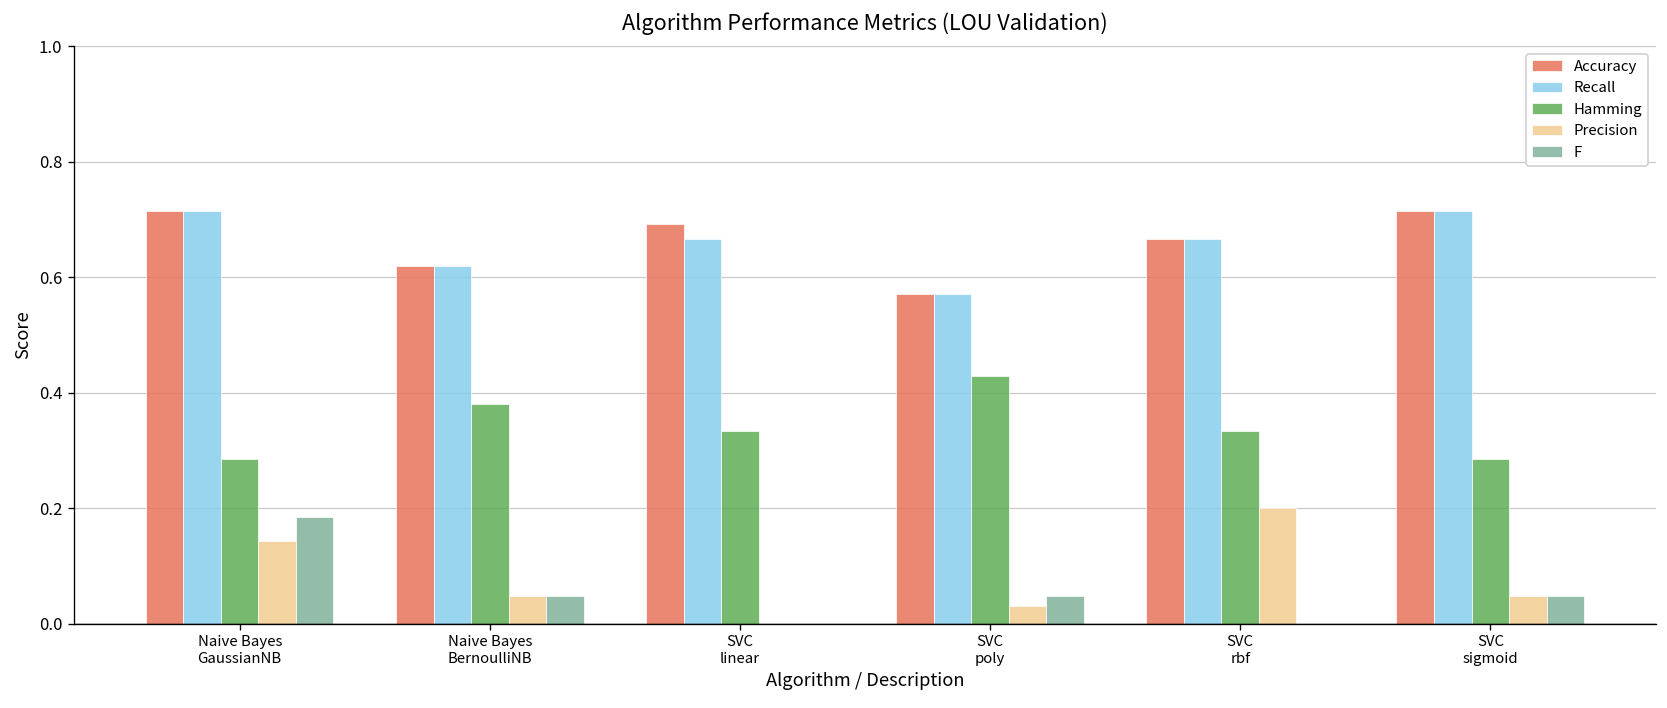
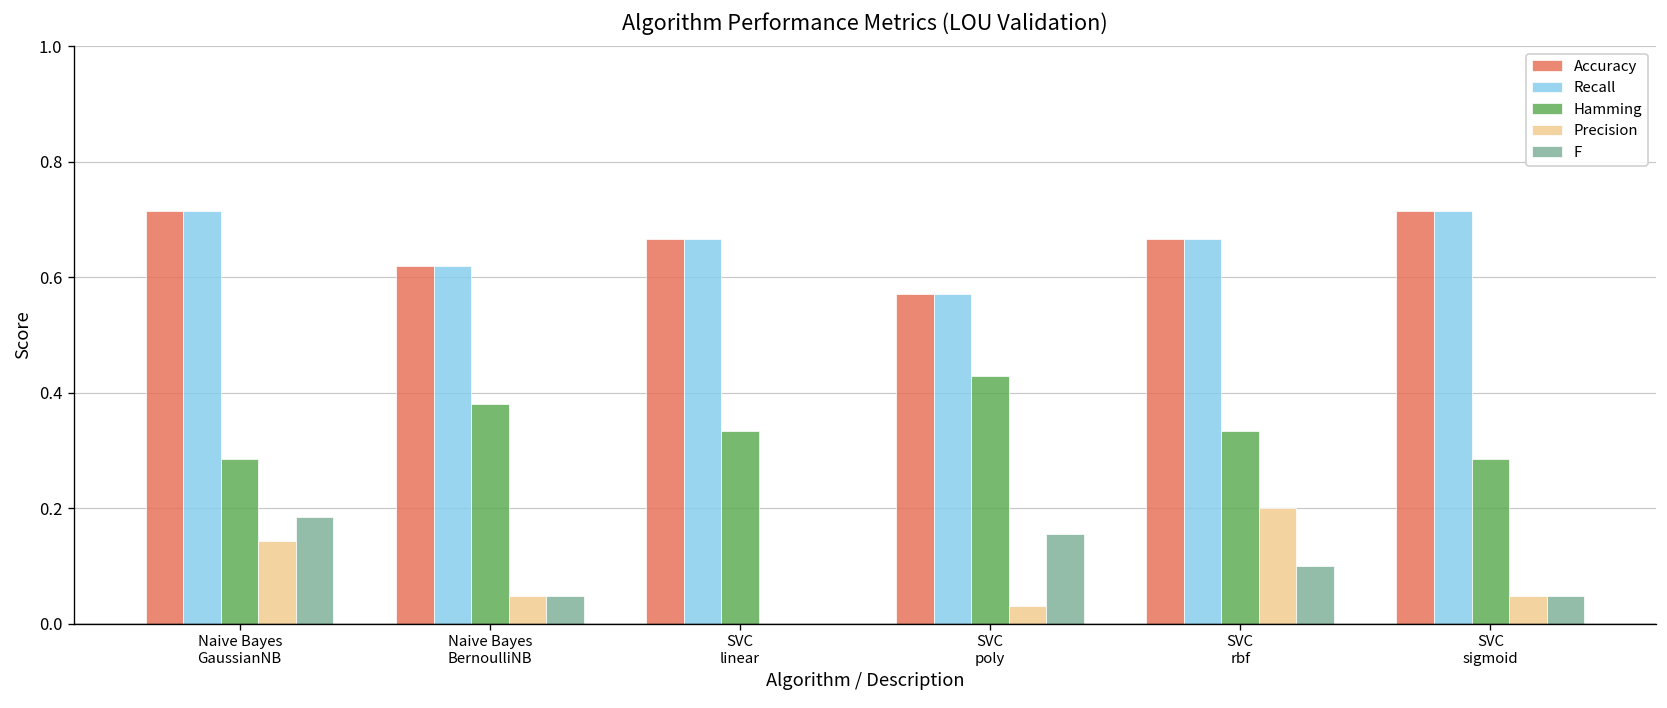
  {
    "Accuracy": {
      "Naive Bayes GaussianNB": 0.71,
      "Naive Bayes BernoulliNB": 0.62,
-     "SVC linear": 0.69,
+     "SVC linear": 0.67,
      "SVC poly": 0.57,
      "SVC rbf": 0.67,
      "SVC sigmoid": 0.71
    },
    "Recall": {
      "Naive Bayes GaussianNB": 0.71,
      "Naive Bayes BernoulliNB": 0.62,
      "SVC linear": 0.67,
      "SVC poly": 0.57,
      "SVC rbf": 0.67,
      "SVC sigmoid": 0.71
    },
    "Hamming": {
      "Naive Bayes GaussianNB": 0.29,
      "Naive Bayes BernoulliNB": 0.38,
      "SVC linear": 0.33,
      "SVC poly": 0.43,
      "SVC rbf": 0.33,
      "SVC sigmoid": 0.29
    },
    "Precision": {
      "Naive Bayes GaussianNB": 0.14,
      "Naive Bayes BernoulliNB": 0.05,
      "SVC linear": 0.00,
      "SVC poly": 0.03,
      "SVC rbf": 0.20,
      "SVC sigmoid": 0.05
    },
    "F": {
      "Naive Bayes GaussianNB": 0.18,
      "Naive Bayes BernoulliNB": 0.05,
      "SVC linear": 0.00,
-     "SVC poly": 0.05,
-     "SVC rbf": 0.0,
+     "SVC poly": 0.16,
+     "SVC rbf": 0.1,
      "SVC sigmoid": 0.05
    }
  }
